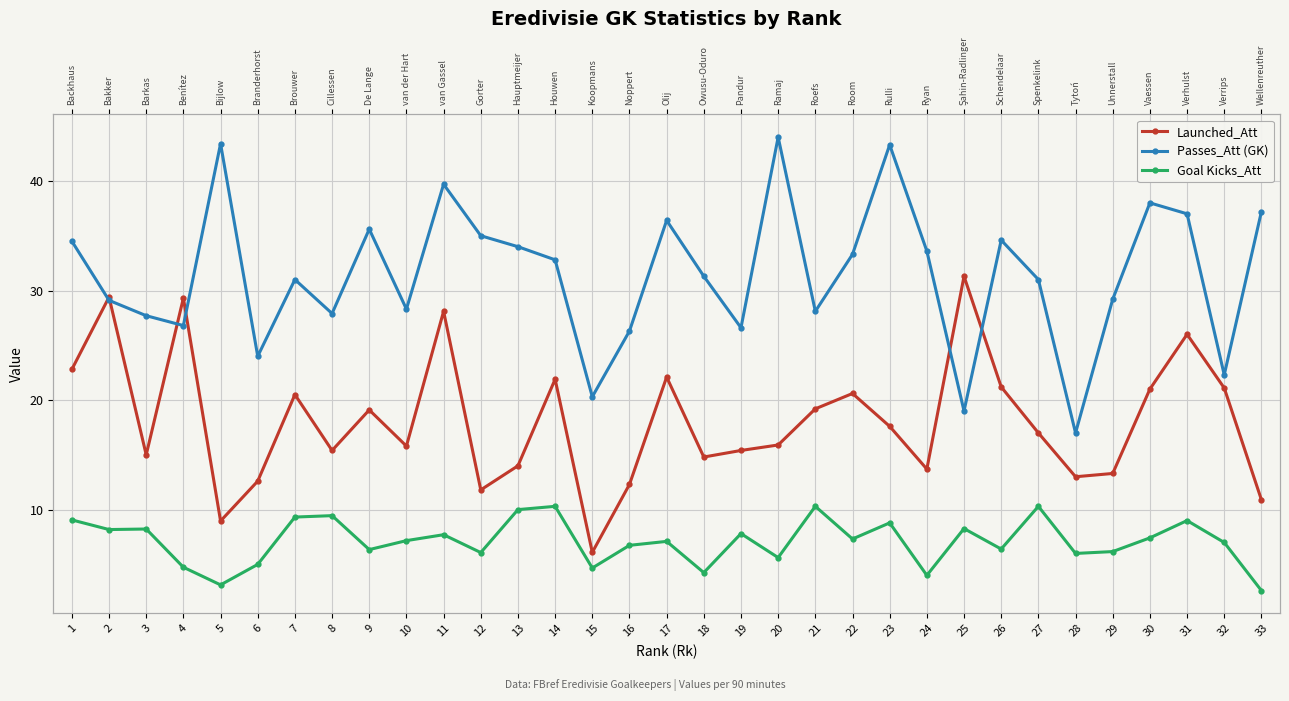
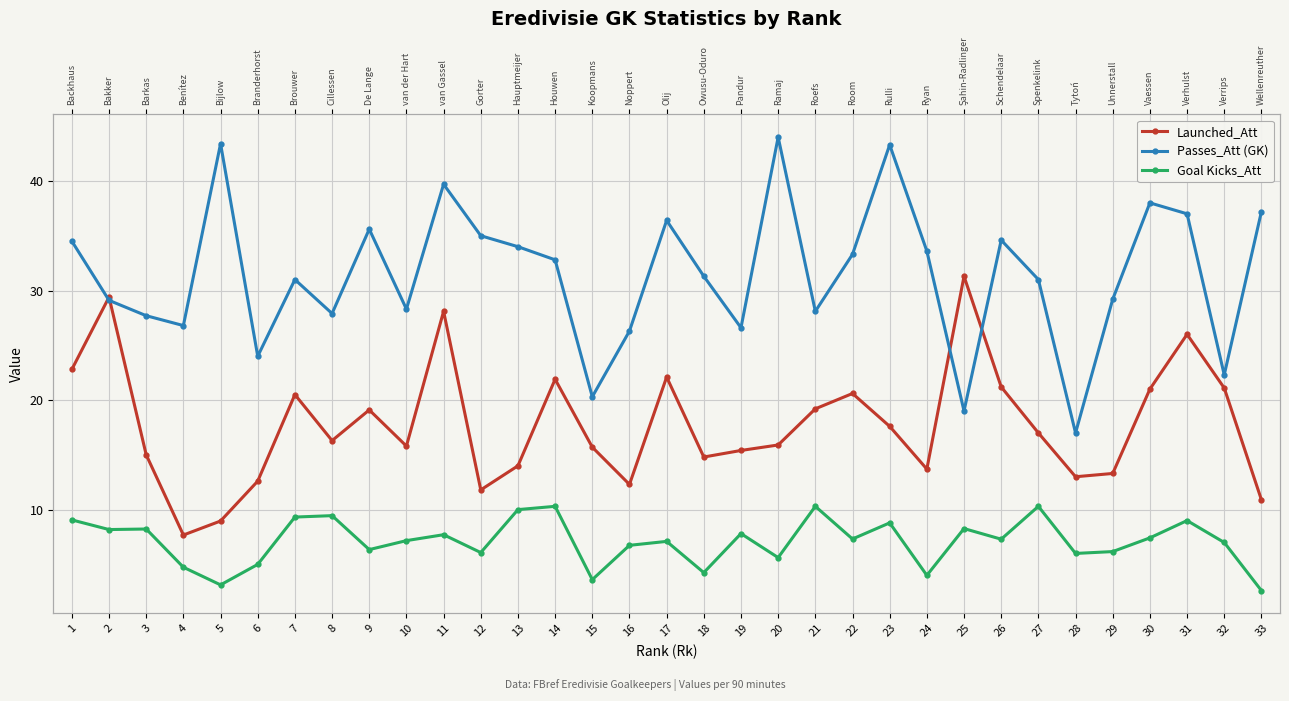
  {
    "Launched_Att": {
      "1": 22.8,
      "2": 29.4,
      "3": 15.0,
-     "4": 29.3,
+     "4": 7.7,
      "5": 9.0,
      "6": 12.6,
      "7": 20.5,
-     "8": 15.4,
+     "8": 16.3,
      "9": 19.1,
      "10": 15.8,
      "11": 28.1,
      "12": 11.8,
      "13": 14.0,
      "14": 21.9,
-     "15": 6.1,
+     "15": 15.7,
      "16": 12.3,
      "17": 22.1,
      "18": 14.8,
      "19": 15.4,
      "20": 15.9,
      "21": 19.2,
      "22": 20.6,
      "23": 17.6,
      "24": 13.7,
      "25": 31.3,
      "26": 21.2,
      "27": 17.0,
      "28": 13.0,
      "29": 13.3,
      "30": 21.0,
      "31": 26.0,
      "32": 21.1,
      "33": 10.9
    },
    "Passes_Att (GK)": {
      "1": 34.5,
      "2": 29.1,
      "3": 27.7,
      "4": 26.8,
      "5": 43.4,
      "6": 24.0,
      "7": 31.0,
      "8": 27.9,
      "9": 35.6,
      "10": 28.3,
      "11": 39.7,
      "12": 35.0,
      "13": 34.0,
      "14": 32.8,
      "15": 20.3,
      "16": 26.3,
      "17": 36.4,
      "18": 31.3,
      "19": 26.6,
      "20": 44.0,
      "21": 28.1,
      "22": 33.3,
      "23": 43.3,
      "24": 33.6,
      "25": 19.0,
      "26": 34.6,
      "27": 31.0,
      "28": 17.0,
      "29": 29.2,
      "30": 38.0,
      "31": 37.0,
      "32": 22.3,
      "33": 37.2
    },
    "Goal Kicks_Att": {
      "1": 9.1,
      "2": 8.2,
      "3": 8.2,
      "4": 4.7,
      "5": 3.1,
      "6": 5.0,
      "7": 9.3,
      "8": 9.5,
      "9": 6.4,
      "10": 7.2,
      "11": 7.7,
      "12": 6.1,
      "13": 10.0,
      "14": 10.3,
-     "15": 4.7,
+     "15": 3.6,
      "16": 6.7,
      "17": 7.1,
      "18": 4.3,
      "19": 7.8,
      "20": 5.6,
      "21": 10.3,
      "22": 7.3,
      "23": 8.8,
      "24": 4.0,
      "25": 8.3,
-     "26": 6.4,
+     "26": 7.3,
      "27": 10.3,
      "28": 6.0,
      "29": 6.2,
      "30": 7.4,
      "31": 9.0,
      "32": 7.0,
      "33": 2.6
    }
  }
